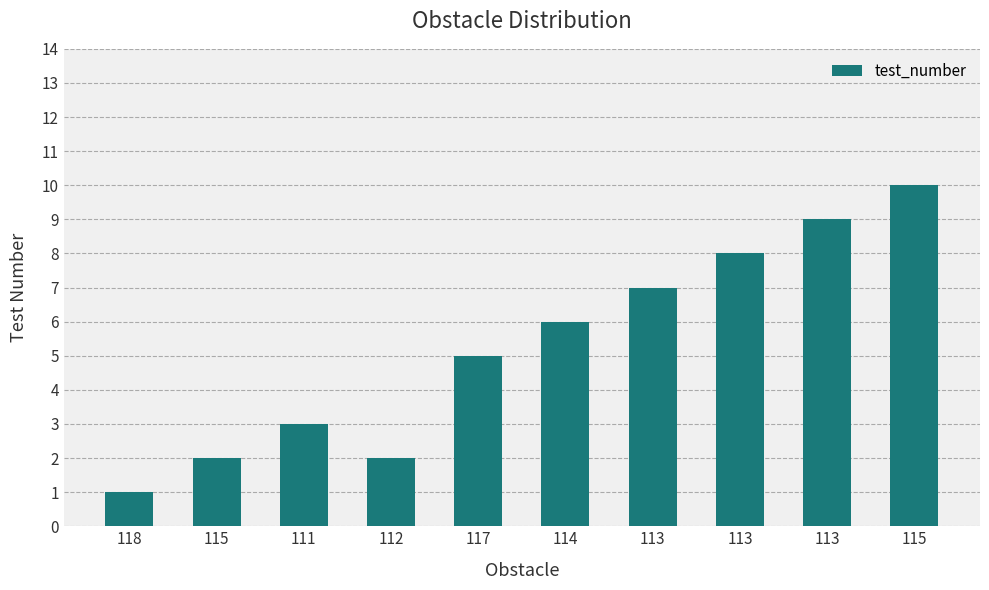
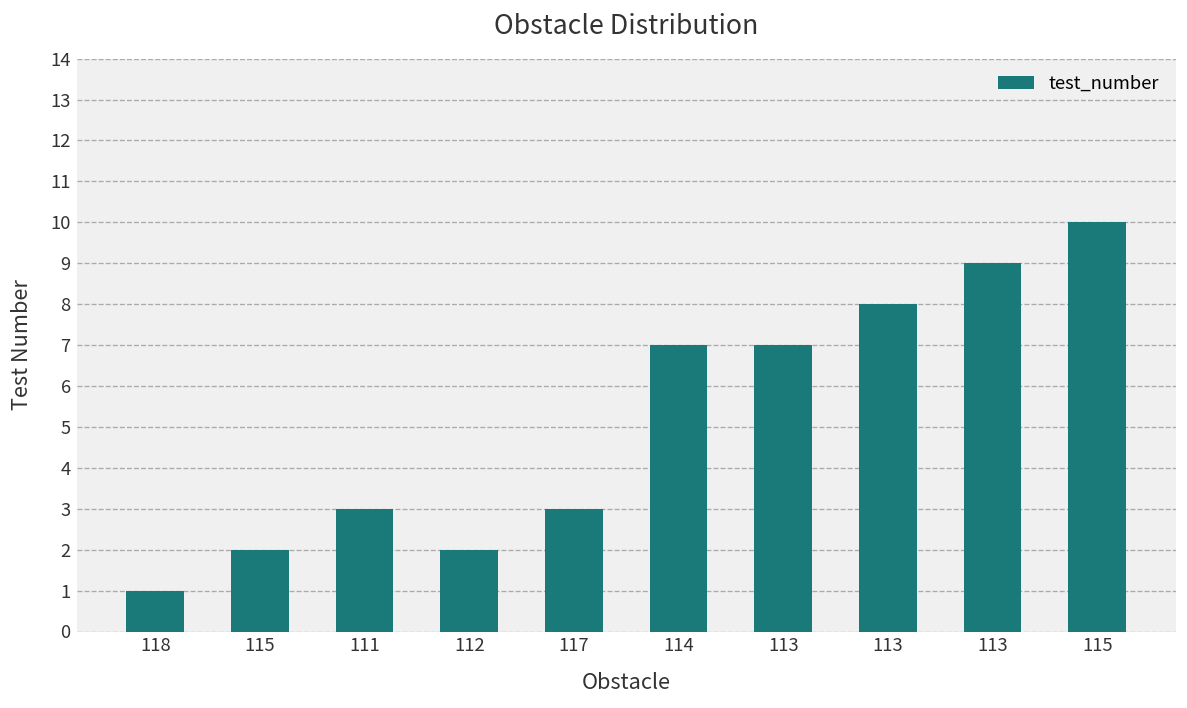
  {
    "118": 1,
    "111": 3,
    "112": 2,
-   "117": 5,
-   "114": 6
+   "117": 3,
+   "114": 7
  }
